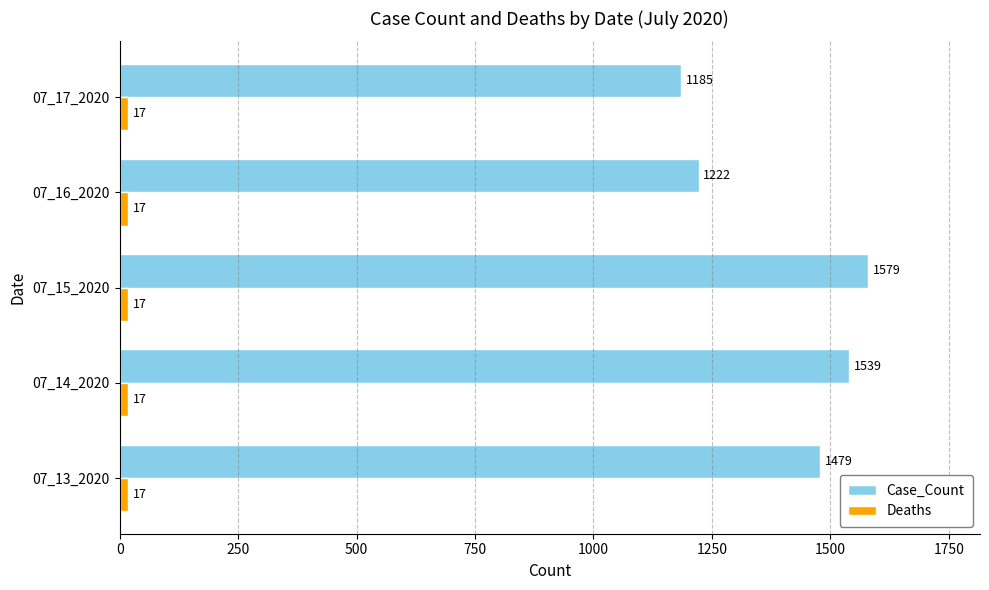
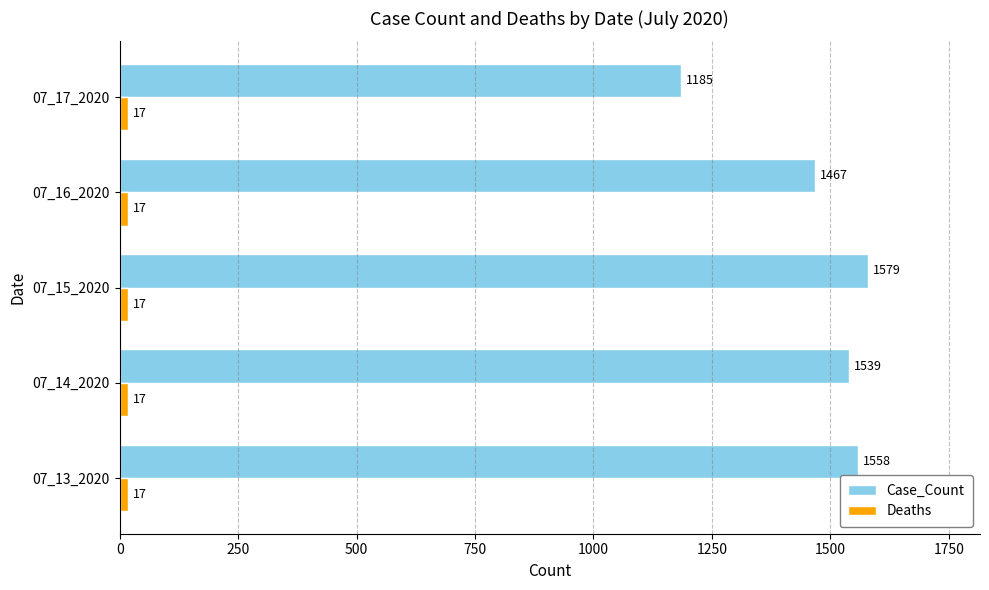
  {
    "Case_Count": {
      "07_17_2020": 1185,
-     "07_16_2020": 1222,
+     "07_16_2020": 1467,
      "07_15_2020": 1579,
      "07_14_2020": 1539,
-     "07_13_2020": 1479
+     "07_13_2020": 1558
    },
    "Deaths": {
      "07_17_2020": 17,
      "07_16_2020": 17,
      "07_15_2020": 17,
      "07_14_2020": 17,
      "07_13_2020": 17
    }
  }
